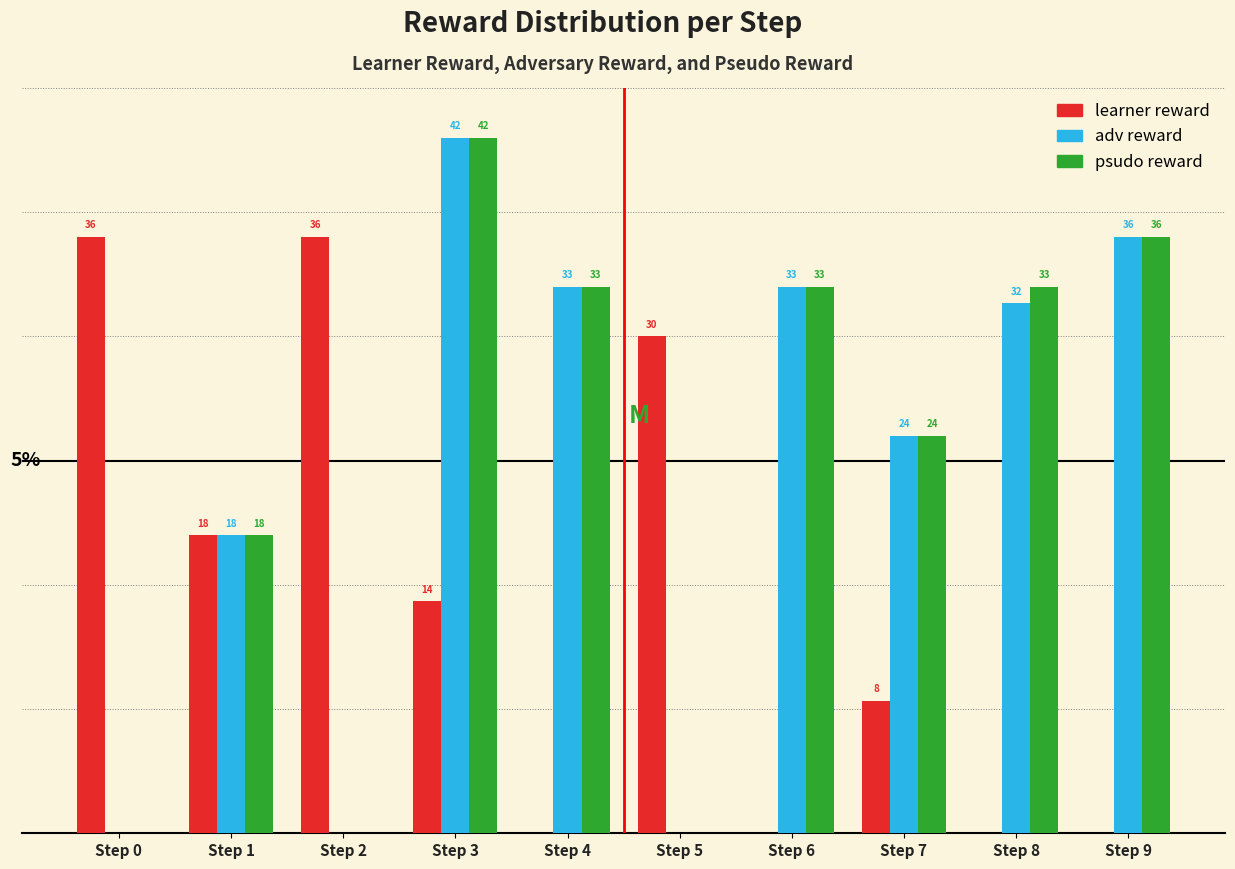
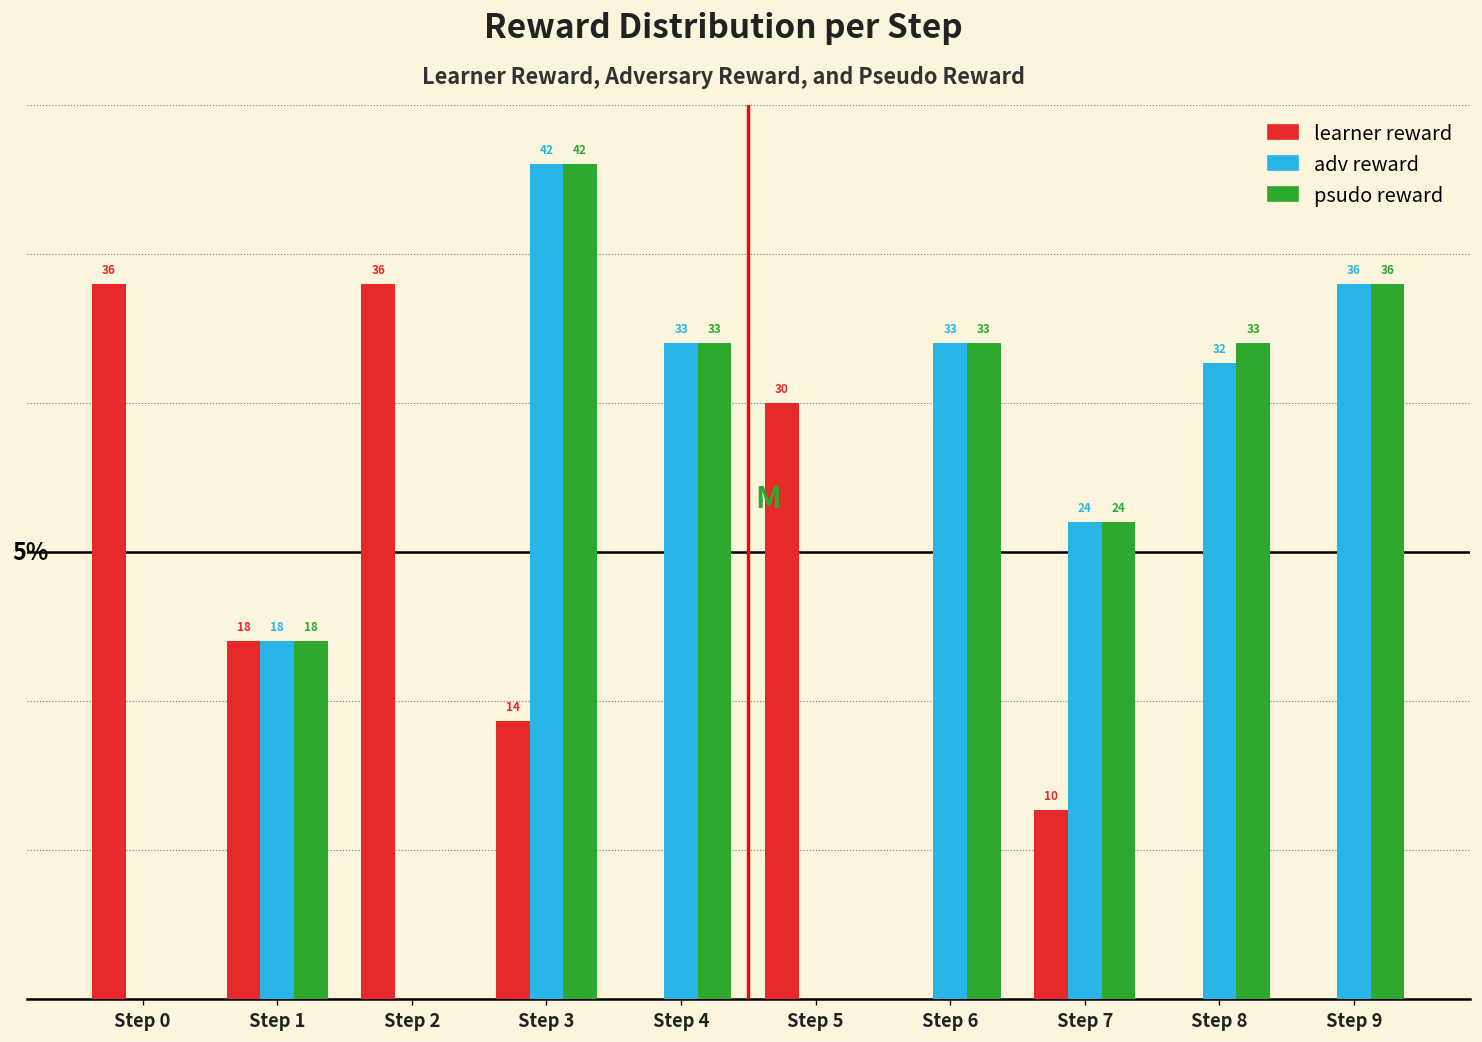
  {
    "learner reward": {
      "Step 0": 36,
      "Step 1": 18,
      "Step 2": 36,
      "Step 3": 14,
      "Step 5": 30,
-     "Step 7": 8
+     "Step 7": 10
    },
    "adv reward": {
      "Step 1": 18,
      "Step 3": 42,
      "Step 4": 33,
      "Step 6": 33,
      "Step 7": 24,
      "Step 8": 32,
      "Step 9": 36
    },
    "psudo reward": {
      "Step 1": 18,
      "Step 3": 42,
      "Step 4": 33,
      "Step 6": 33,
      "Step 7": 24,
      "Step 8": 33,
      "Step 9": 36
    }
  }
